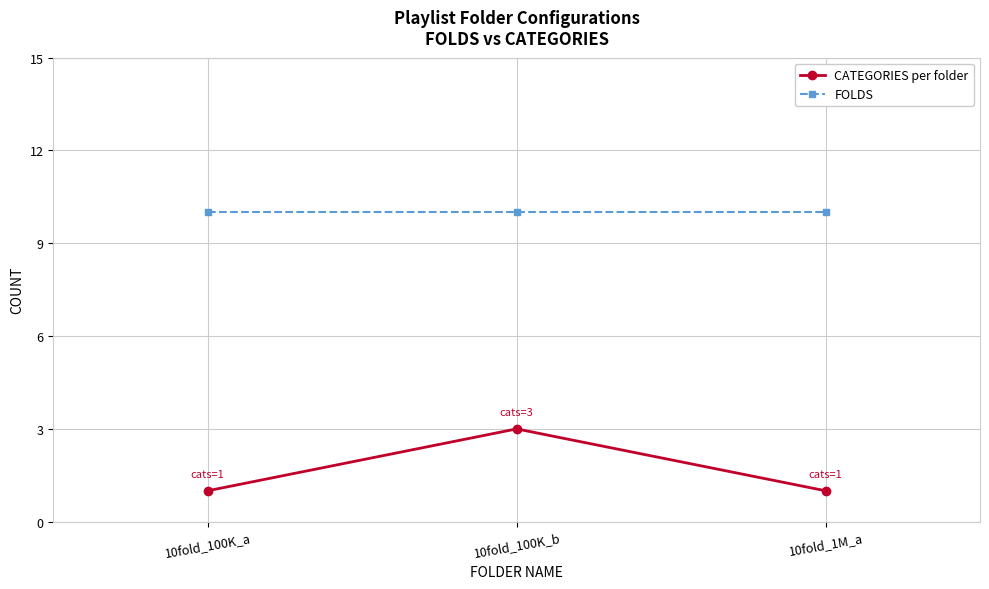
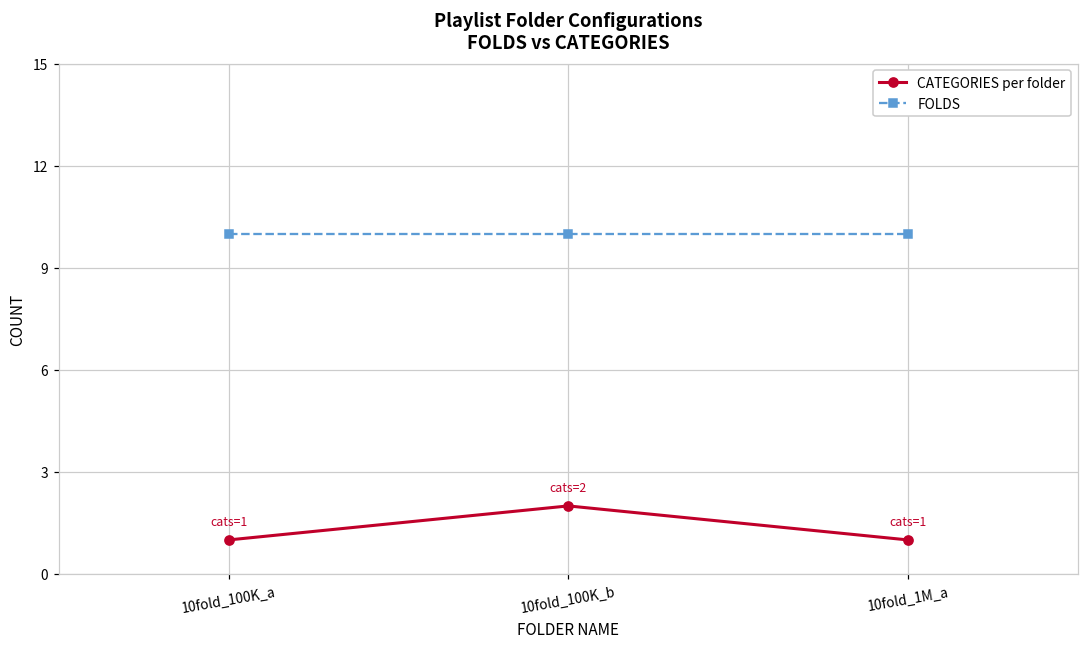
  {
    "CATEGORIES per folder": {
      "10fold_100K_a": 1,
-     "10fold_100K_b": 3,
+     "10fold_100K_b": 2,
      "10fold_1M_a": 1
    },
    "FOLDS": {
      "10fold_100K_a": 10.0,
      "10fold_100K_b": 10.0,
      "10fold_1M_a": 10.0
    }
  }
